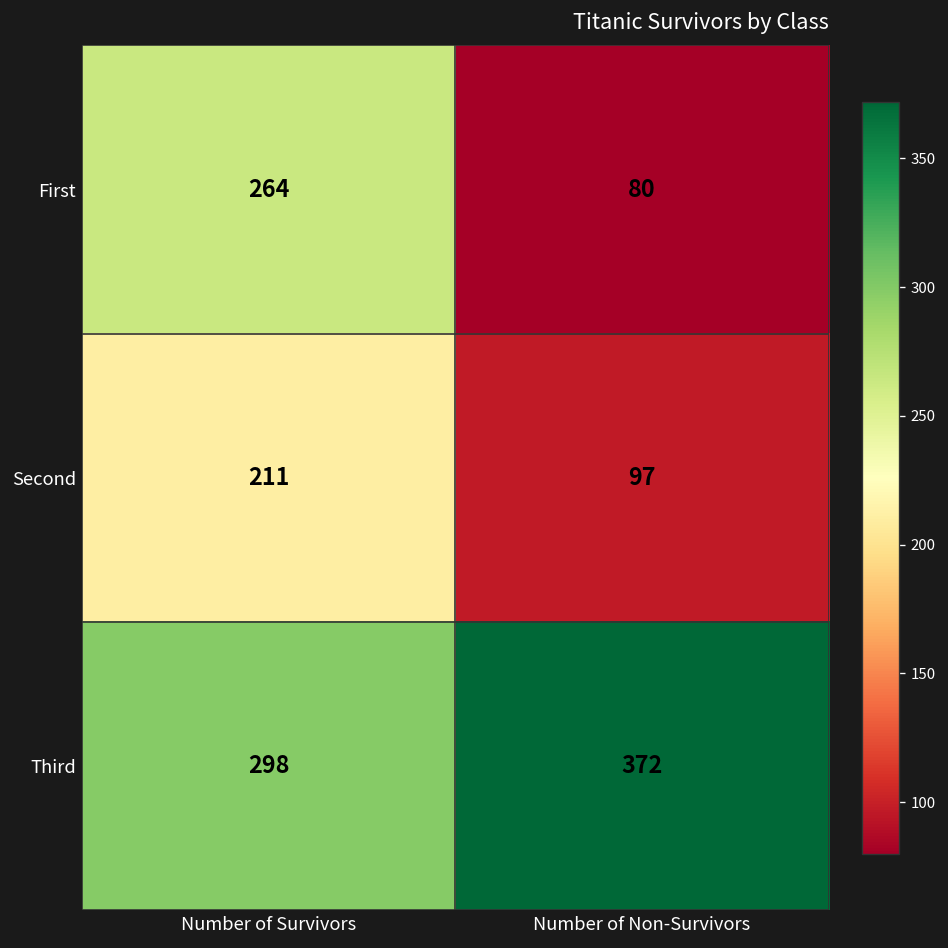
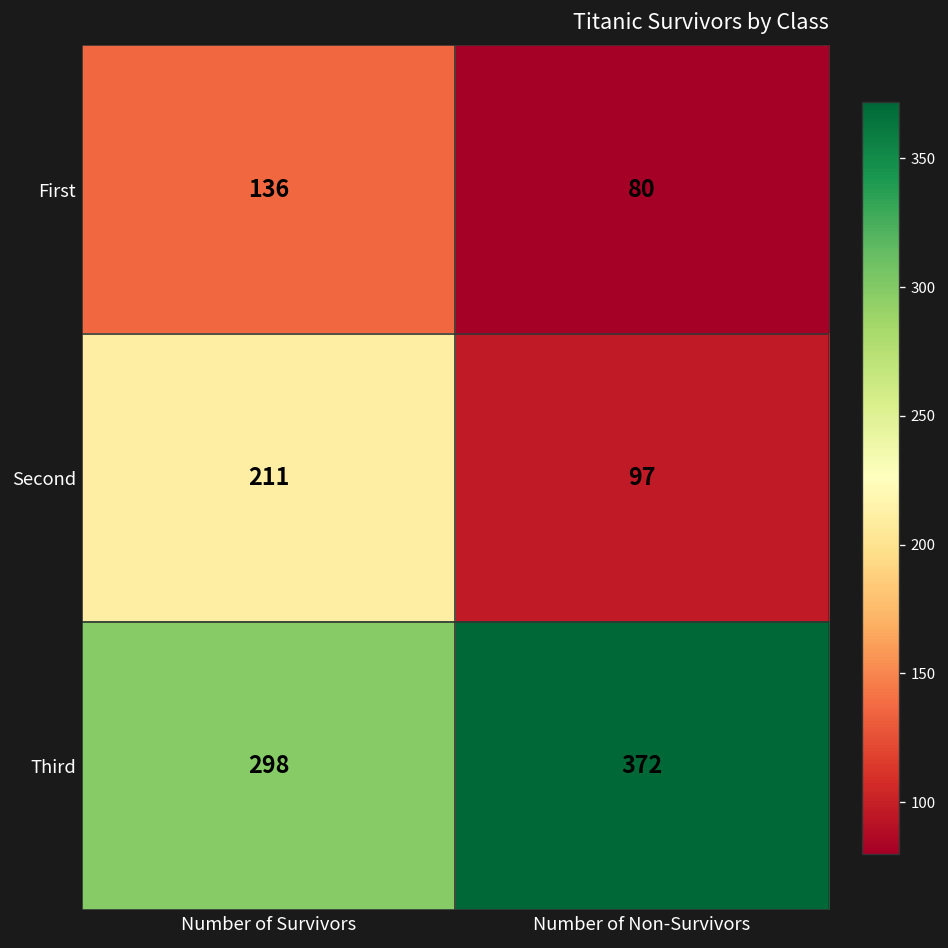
  {
    "First": {
-     "Number of Survivors": 264,
+     "Number of Survivors": 136,
      "Number of Non-Survivors": 80
    },
    "Second": {
      "Number of Survivors": 211,
      "Number of Non-Survivors": 97
    },
    "Third": {
      "Number of Survivors": 298,
      "Number of Non-Survivors": 372
    }
  }
